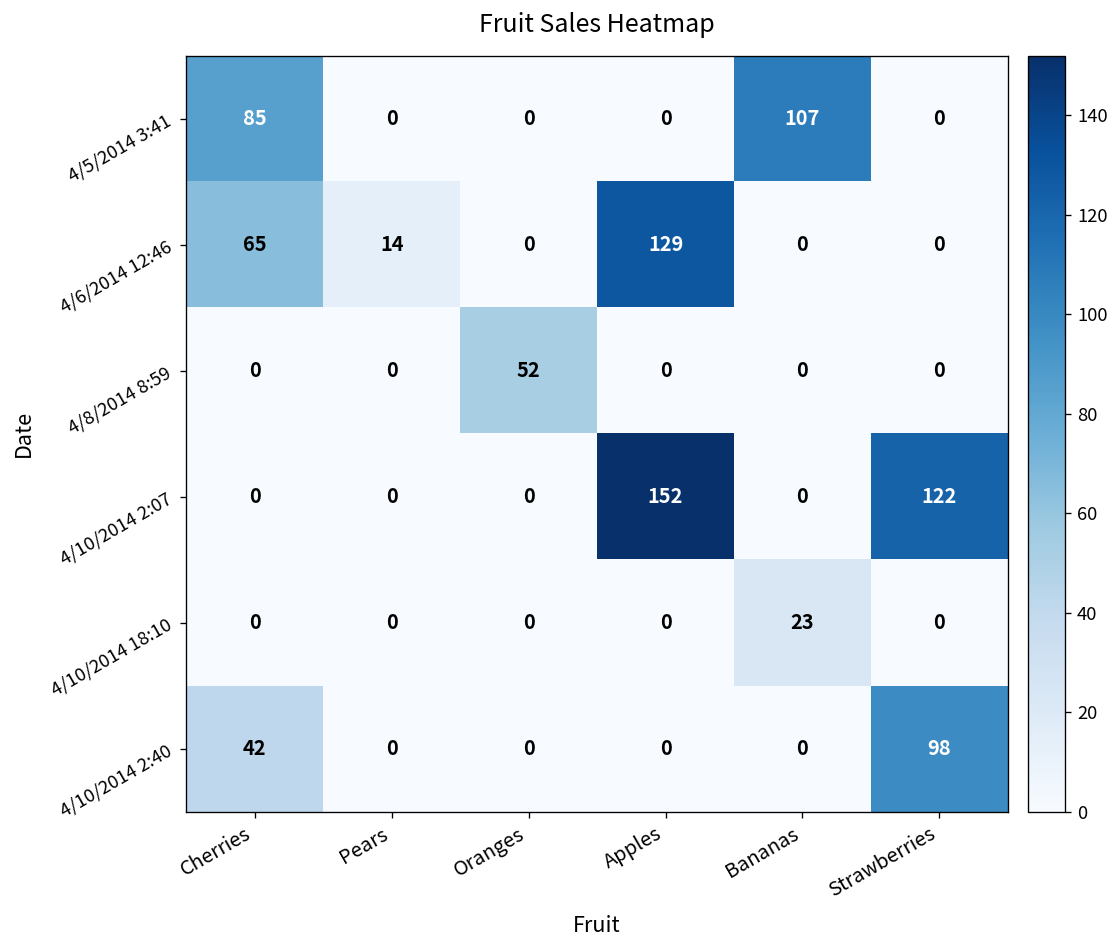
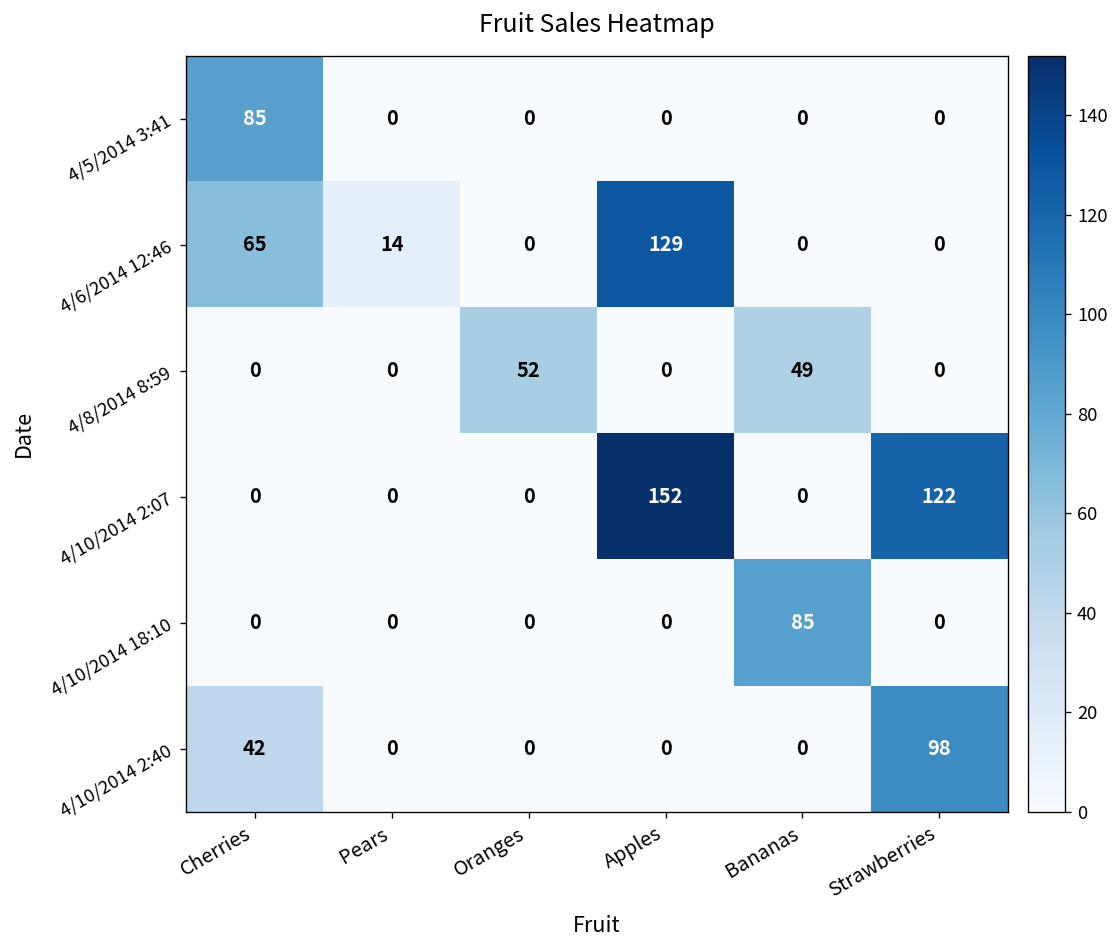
  {
    "4/5/2014 3:41": {
      "Cherries": 85,
      "Pears": 0,
      "Oranges": 0,
      "Apples": 0,
-     "Bananas": 107,
+     "Bananas": 0,
      "Strawberries": 0
    },
    "4/6/2014 12:46": {
      "Cherries": 65,
      "Pears": 14,
      "Oranges": 0,
      "Apples": 129,
      "Bananas": 0,
      "Strawberries": 0
    },
    "4/8/2014 8:59": {
      "Cherries": 0,
      "Pears": 0,
      "Oranges": 52,
      "Apples": 0,
-     "Bananas": 0,
+     "Bananas": 49,
      "Strawberries": 0
    },
    "4/10/2014 2:07": {
      "Cherries": 0,
      "Pears": 0,
      "Oranges": 0,
      "Apples": 152,
      "Bananas": 0,
      "Strawberries": 122
    },
    "4/10/2014 18:10": {
      "Cherries": 0,
      "Pears": 0,
      "Oranges": 0,
      "Apples": 0,
-     "Bananas": 23,
+     "Bananas": 85,
      "Strawberries": 0
    },
    "4/10/2014 2:40": {
      "Cherries": 42,
      "Pears": 0,
      "Oranges": 0,
      "Apples": 0,
      "Bananas": 0,
      "Strawberries": 98
    }
  }
